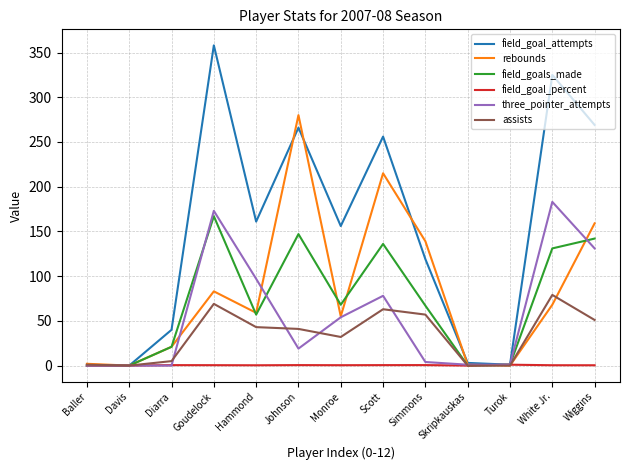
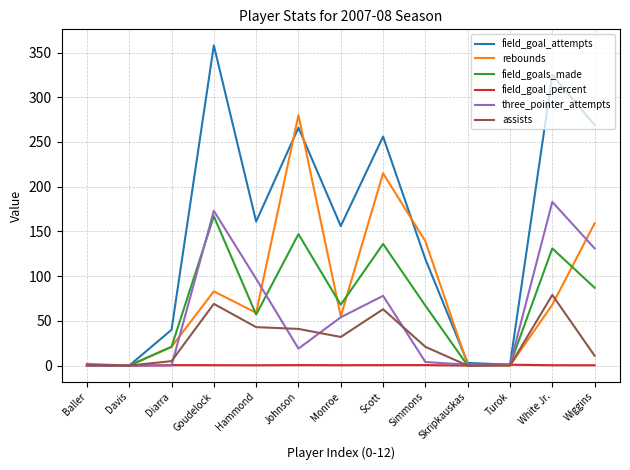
  {
    "field_goal_attempts": {
      "Diarra": 40,
      "Goudelock": 360,
      "Hammond": 160,
      "Johnson": 270,
      "Monroe": 160,
      "Scott": 260,
      "Simmons": 120
    },
    "rebounds": {
      "Goudelock": 80,
      "Johnson": 280,
      "Scott": 220,
      "Simmons": 140,
      "White Jr.": 70,
      "Wiggins": 160
    },
    "field_goals_made": {
      "Goudelock": 170,
      "Johnson": 150,
      "Monroe": 70,
      "Scott": 140,
      "Simmons": 70,
      "White Jr.": 130,
-     "Wiggins": 140
+     "Wiggins": 90
    },
    "field_goal_percent": {
      "Goudelock": 0,
      "Hammond": 0,
      "Johnson": 0,
      "Monroe": 0,
      "Scott": 0,
      "Simmons": 0,
      "White Jr.": 0,
      "Wiggins": 0
    },
    "three_pointer_attempts": {
      "Goudelock": 170,
      "Hammond": 100,
      "Johnson": 20,
      "Scott": 80,
      "Simmons": 0,
      "White Jr.": 180,
      "Wiggins": 130
    },
    "assists": {
      "Diarra": 10,
      "Goudelock": 70,
      "Hammond": 40,
      "Johnson": 40,
      "Monroe": 30,
      "Scott": 60,
-     "Simmons": 60,
+     "Simmons": 20,
      "White Jr.": 80,
-     "Wiggins": 50
+     "Wiggins": 10
    }
  }
